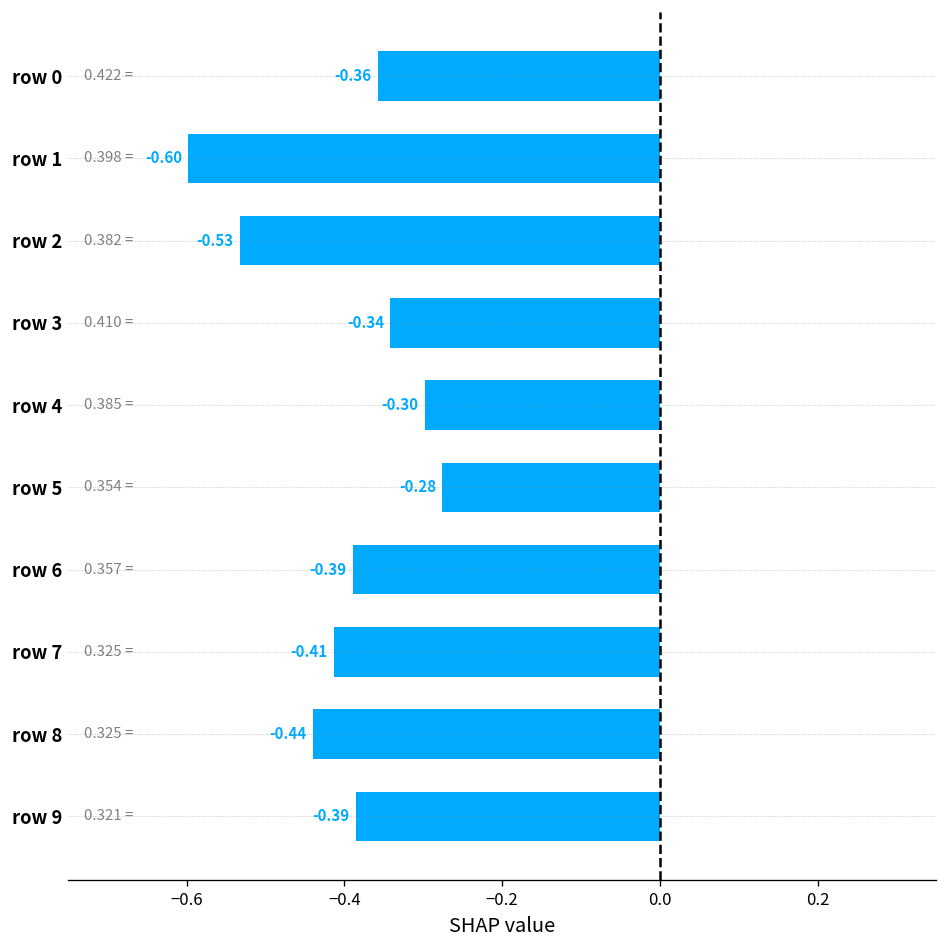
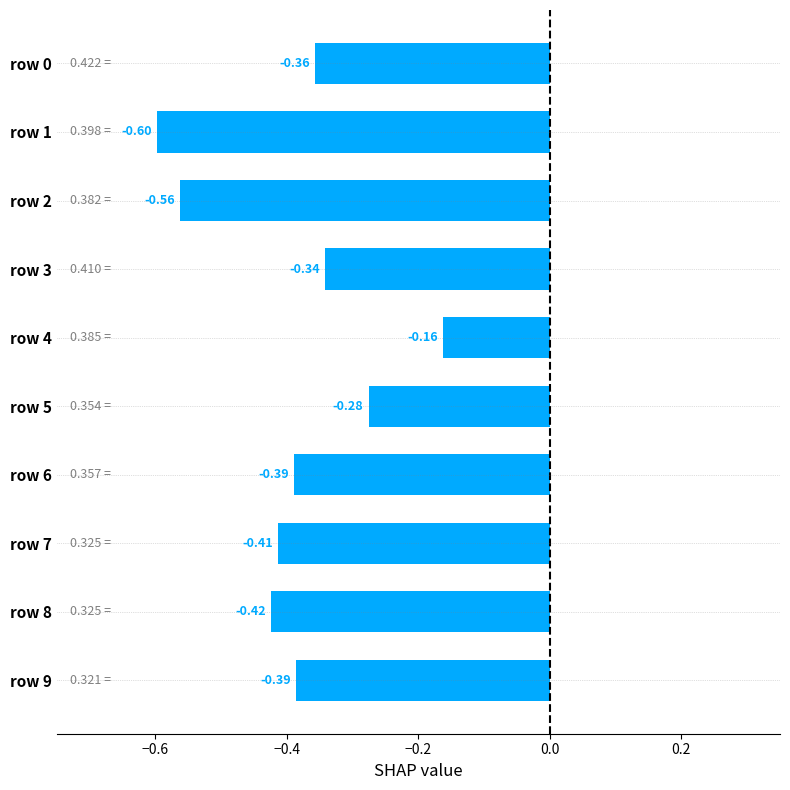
  {
    "row 0": -0.36,
    "row 1": -0.60,
-   "row 2": -0.53,
+   "row 2": -0.56,
    "row 3": -0.34,
-   "row 4": -0.30,
+   "row 4": -0.16,
    "row 5": -0.28,
    "row 6": -0.39,
    "row 7": -0.41,
-   "row 8": -0.44,
+   "row 8": -0.42,
    "row 9": -0.39
  }
